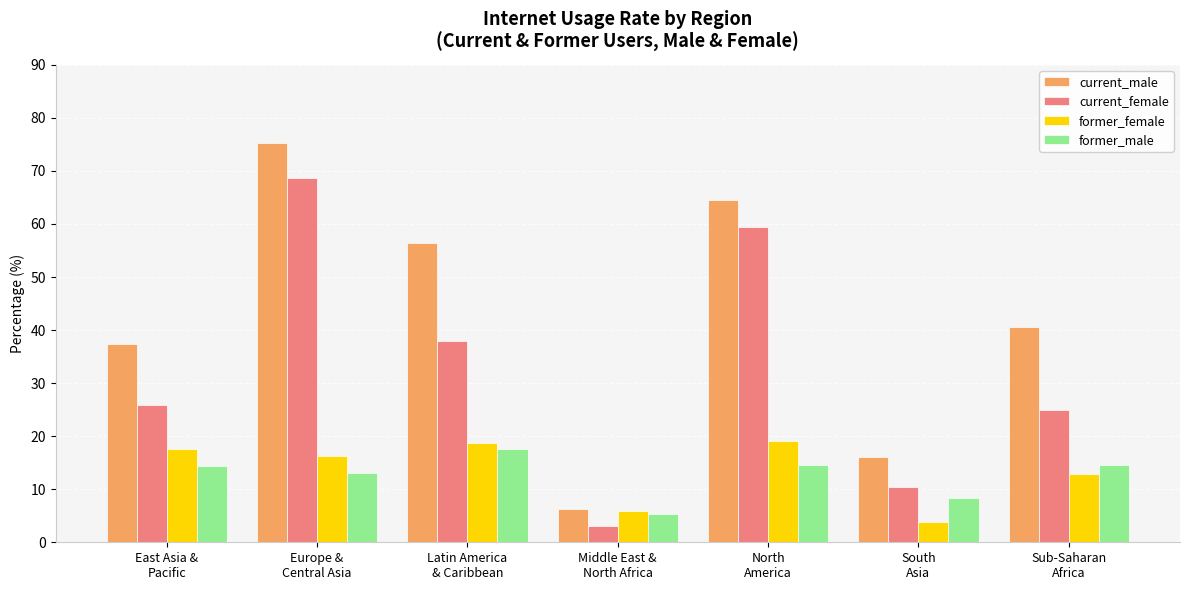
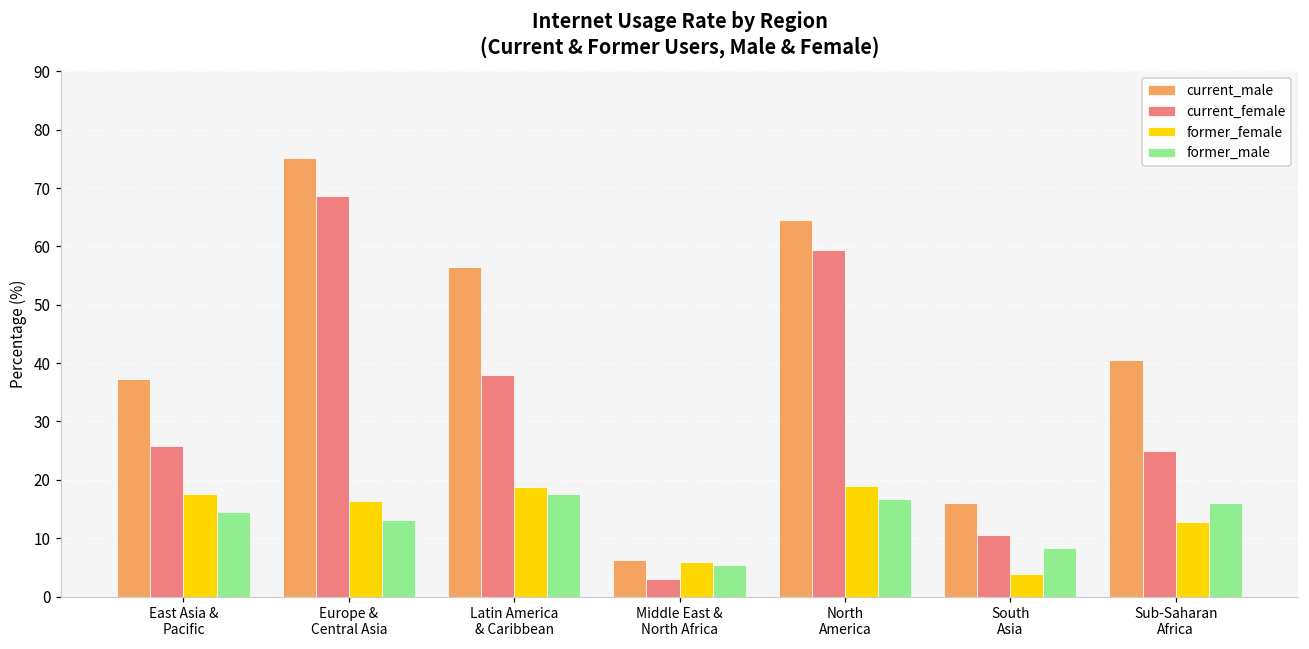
  {
    "former_female": {
      "East Asia & Pacific": 18,
      "Europe & Central Asia": 16,
      "Latin America & Caribbean": 19,
      "Middle East & North Africa": 6,
      "North America": 19,
      "South Asia": 4,
      "Sub-Saharan Africa": 13
    },
    "former_male": {
      "East Asia & Pacific": 14,
      "Europe & Central Asia": 13,
      "Latin America & Caribbean": 18,
      "Middle East & North Africa": 5,
-     "North America": 15,
+     "North America": 17,
      "South Asia": 8,
-     "Sub-Saharan Africa": 15
+     "Sub-Saharan Africa": 16
    }
  }
